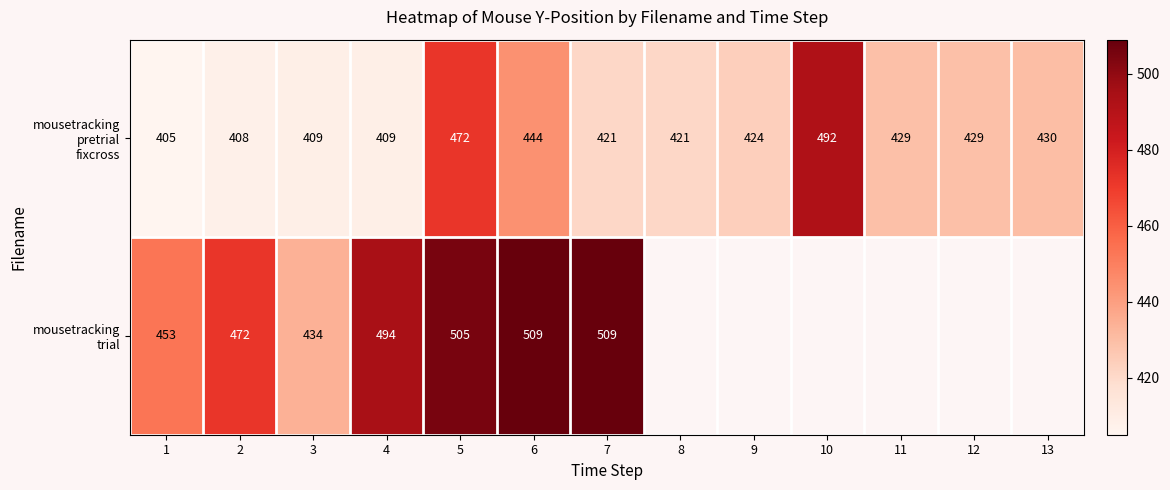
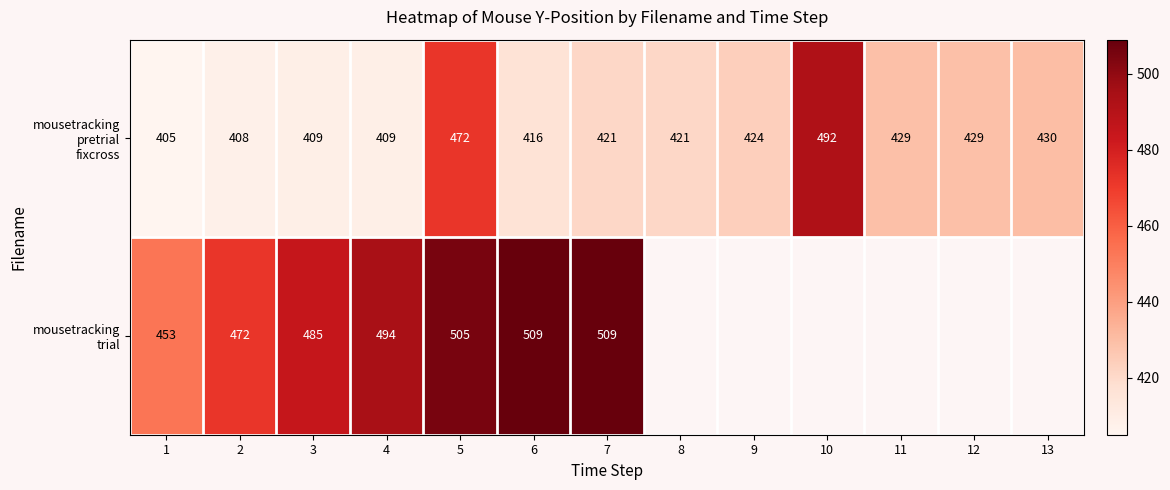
  {
    "mousetracking pretrial fixcross": {
      "1": 405,
      "2": 408,
      "3": 409,
      "4": 409,
      "5": 472,
-     "6": 444,
+     "6": 416,
      "7": 421,
      "8": 421,
      "9": 424,
      "10": 492,
      "11": 429,
      "12": 429,
      "13": 430
    },
    "mousetracking trial": {
      "1": 453,
      "2": 472,
-     "3": 434,
+     "3": 485,
      "4": 494,
      "5": 505,
      "6": 509,
      "7": 509
    }
  }
